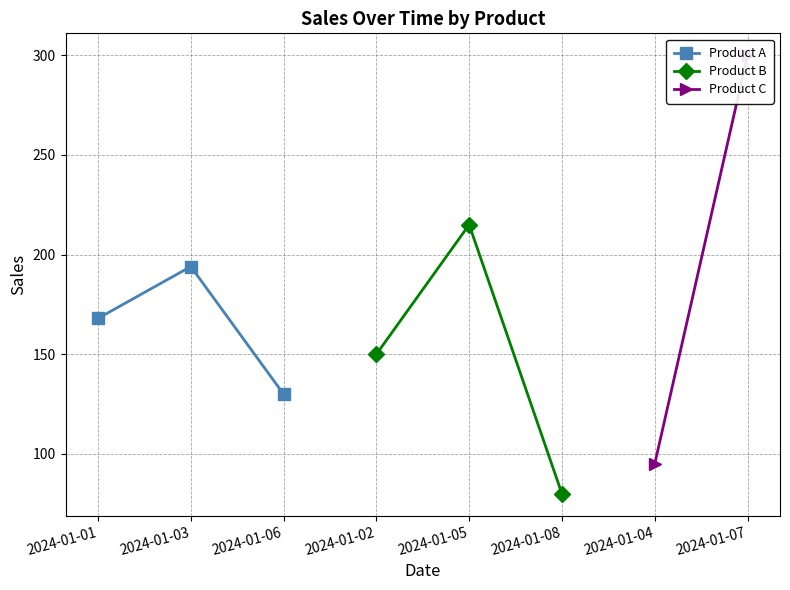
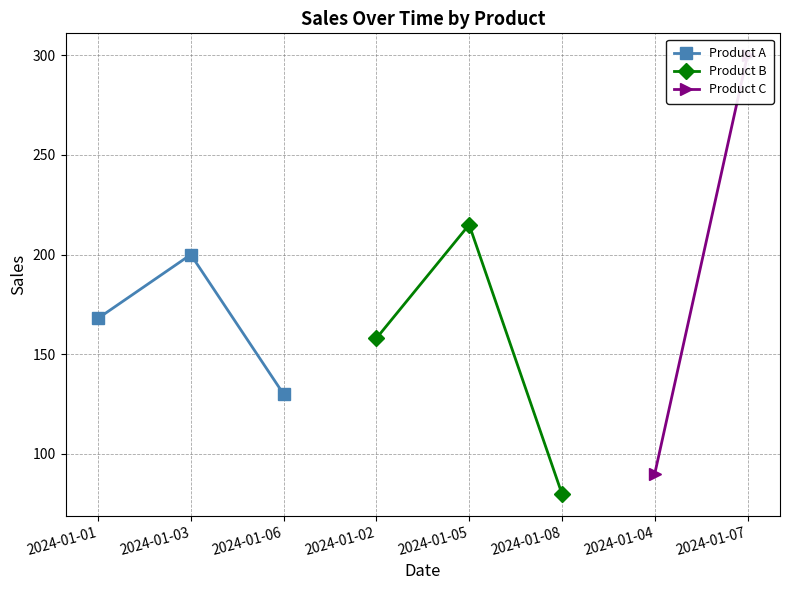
  {
    "Product A": {
      "2024-01-01": 168,
-     "2024-01-03": 194,
+     "2024-01-03": 200,
      "2024-01-06": 130
    },
    "Product B": {
-     "2024-01-02": 150,
+     "2024-01-02": 158,
      "2024-01-05": 215,
      "2024-01-08": 80
    },
    "Product C": {
-     "2024-01-04": 95
+     "2024-01-04": 90
    }
  }
